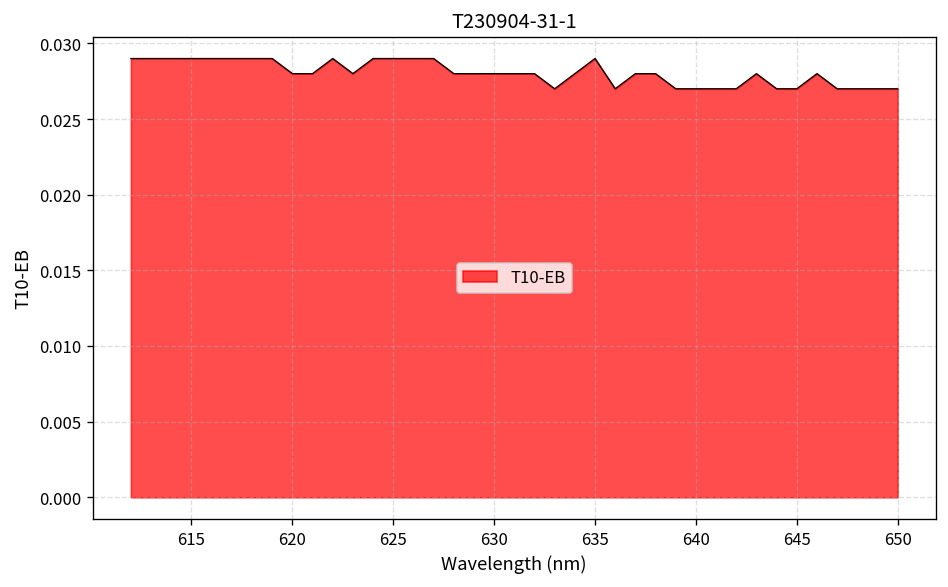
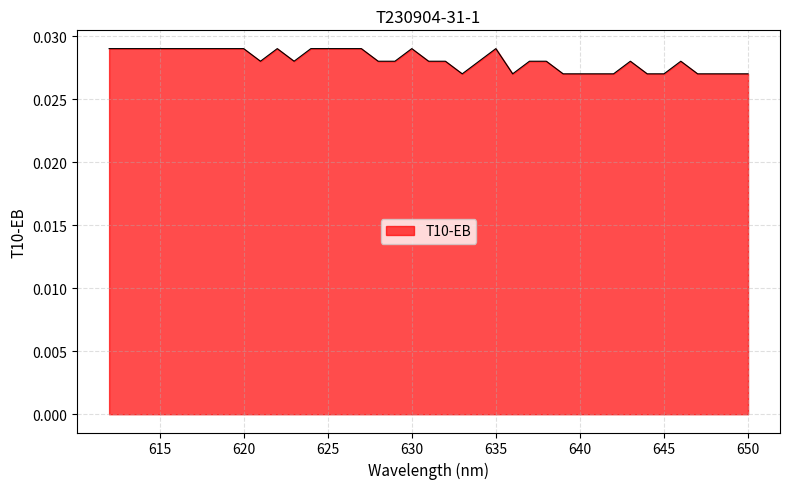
  {
    "615": 0.029,
-   "620": 0.028,
+   "620": 0.029,
    "625": 0.029,
-   "630": 0.028,
+   "630": 0.029,
    "635": 0.029,
    "640": 0.027,
    "645": 0.027,
    "650": 0.027
  }
